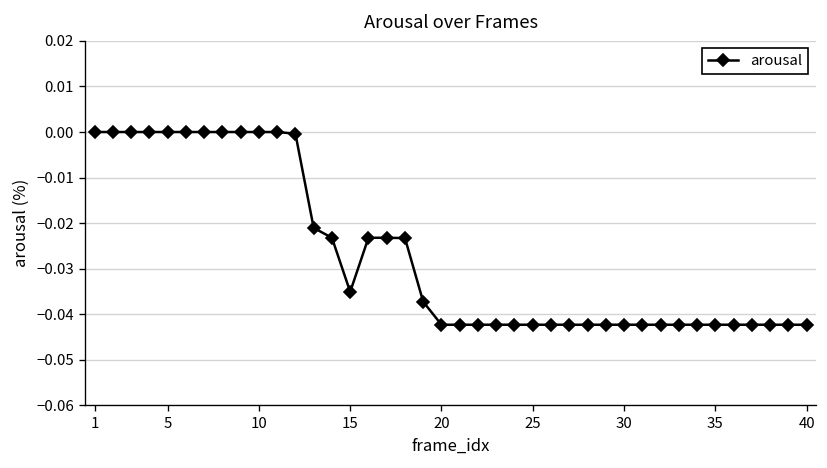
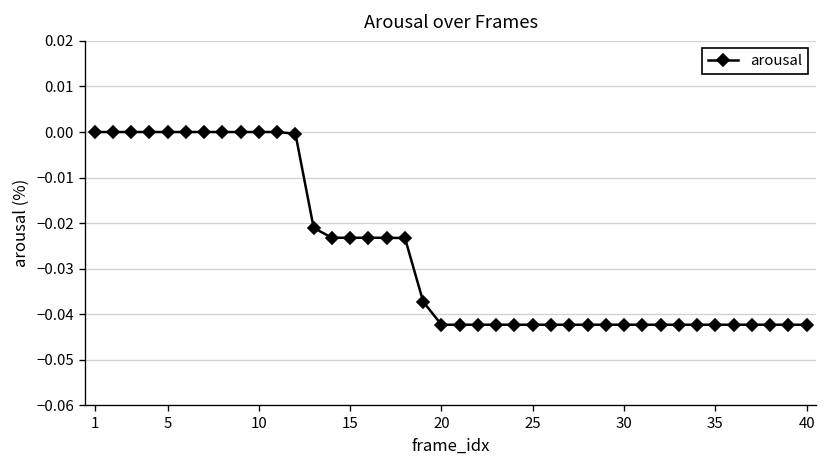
  {
    "1": 0.000,
    "5": 0.000,
    "10": 0.000,
-   "15": -0.035,
+   "15": -0.023,
    "20": -0.042,
    "25": -0.042,
    "30": -0.042,
    "35": -0.042,
    "40": -0.042
  }
